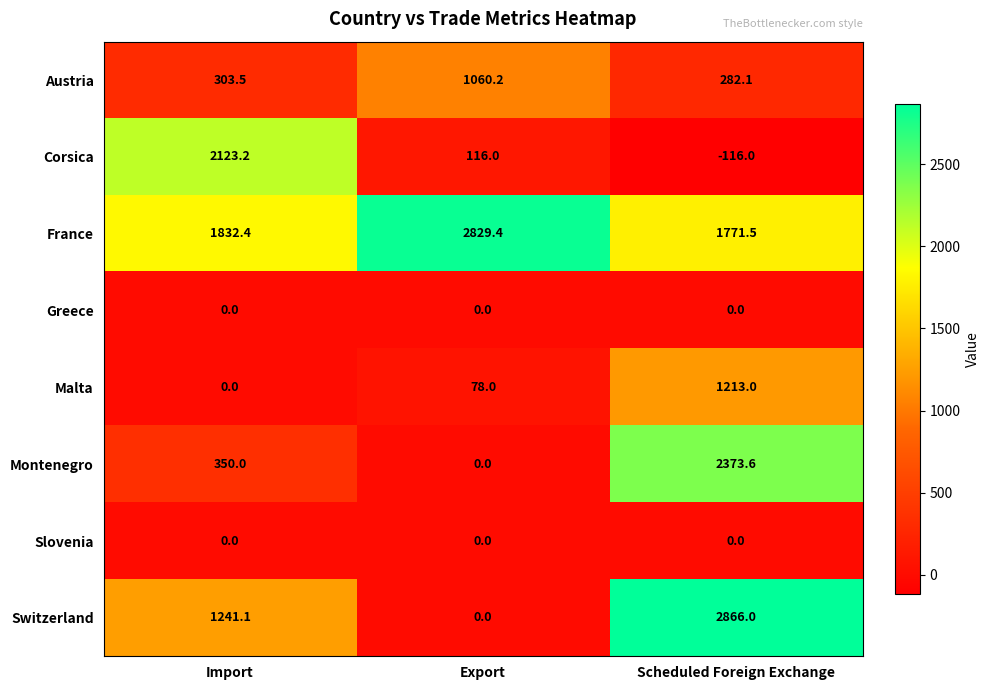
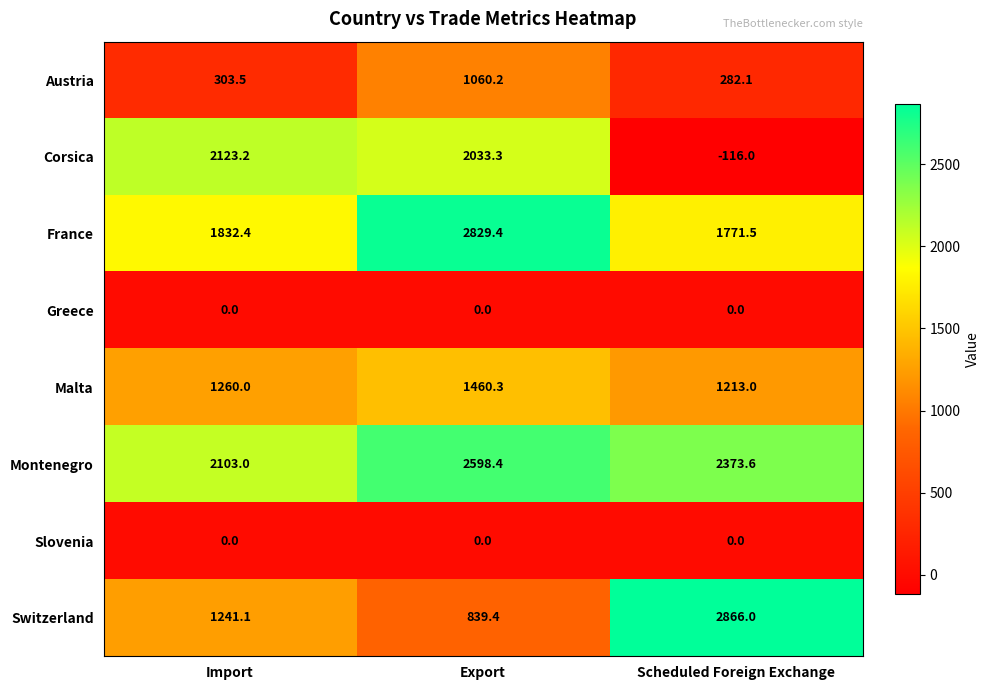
  {
    "Austria": {
      "Import": 303.5,
      "Export": 1060.2,
      "Scheduled Foreign Exchange": 282.1
    },
    "Corsica": {
      "Import": 2123.2,
-     "Export": 116.0,
+     "Export": 2033.3,
      "Scheduled Foreign Exchange": -116.0
    },
    "France": {
      "Import": 1832.4,
      "Export": 2829.4,
      "Scheduled Foreign Exchange": 1771.5
    },
    "Greece": {
      "Import": 0.0,
      "Export": 0.0,
      "Scheduled Foreign Exchange": 0.0
    },
    "Malta": {
-     "Import": 0.0,
-     "Export": 78.0,
+     "Import": 1260.0,
+     "Export": 1460.3,
      "Scheduled Foreign Exchange": 1213.0
    },
    "Montenegro": {
-     "Import": 350.0,
-     "Export": 0.0,
+     "Import": 2103.0,
+     "Export": 2598.4,
      "Scheduled Foreign Exchange": 2373.6
    },
    "Slovenia": {
      "Import": 0.0,
      "Export": 0.0,
      "Scheduled Foreign Exchange": 0.0
    },
    "Switzerland": {
      "Import": 1241.1,
-     "Export": 0.0,
+     "Export": 839.4,
      "Scheduled Foreign Exchange": 2866.0
    }
  }
